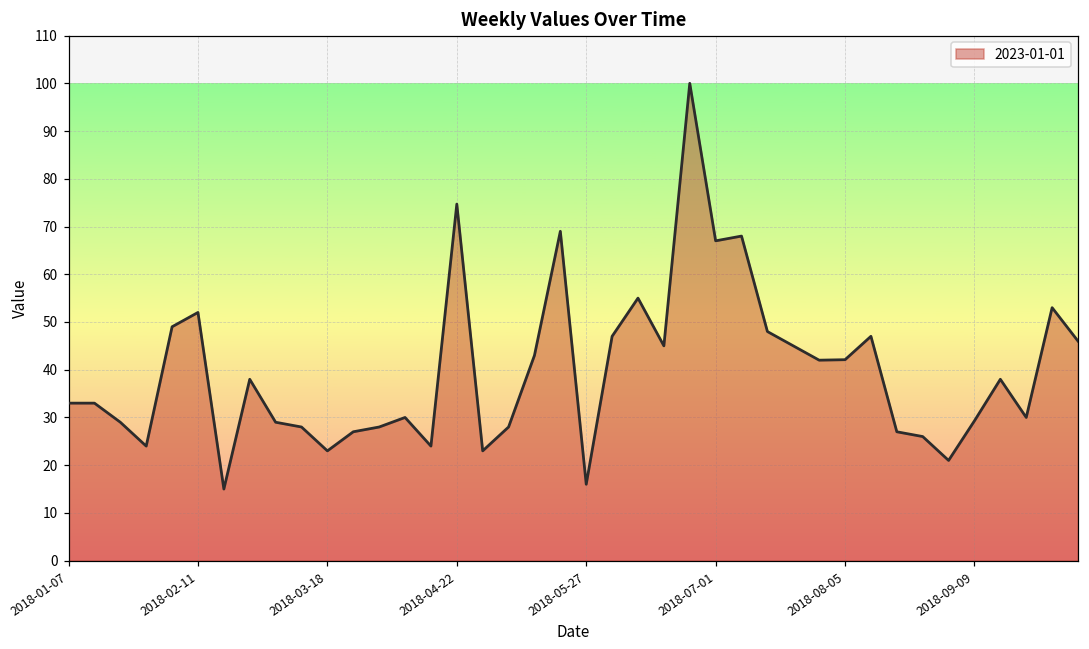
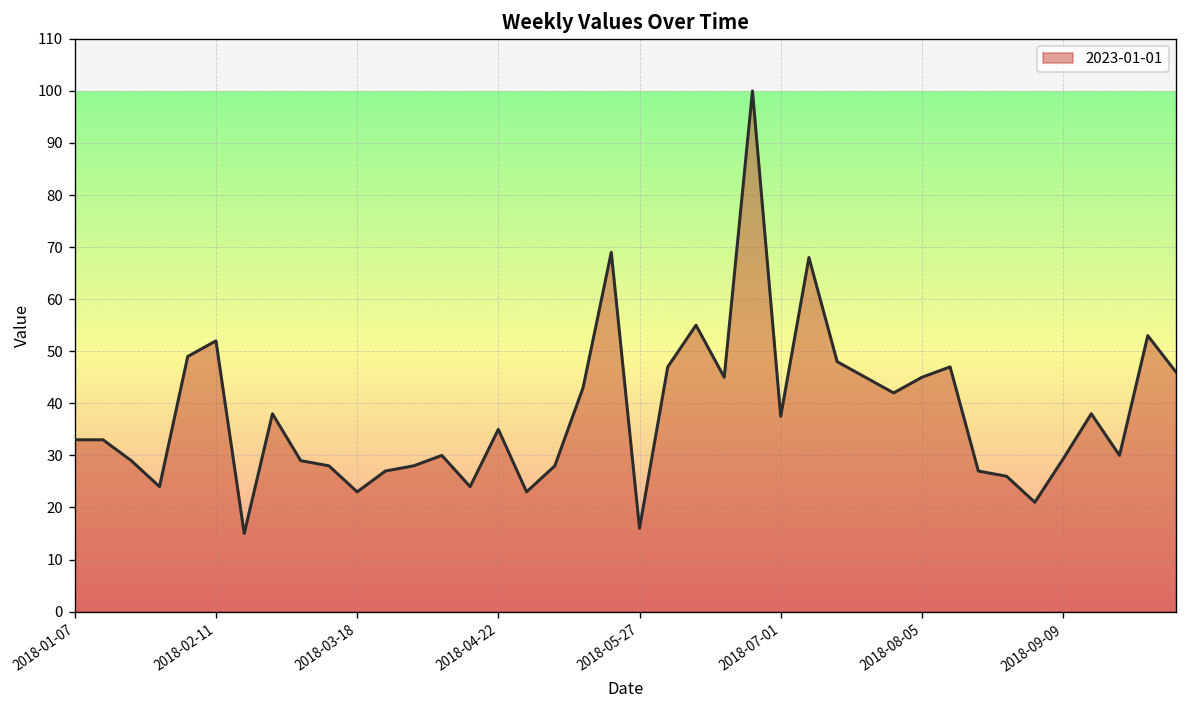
  {
    "2018-01-07": 33,
    "2018-02-11": 52,
    "2018-03-18": 23,
-   "2018-04-22": 75,
+   "2018-04-22": 35,
    "2018-05-27": 16,
-   "2018-07-01": 67,
-   "2018-08-05": 42,
+   "2018-07-01": 38,
+   "2018-08-05": 45,
    "2018-09-09": 29
  }
